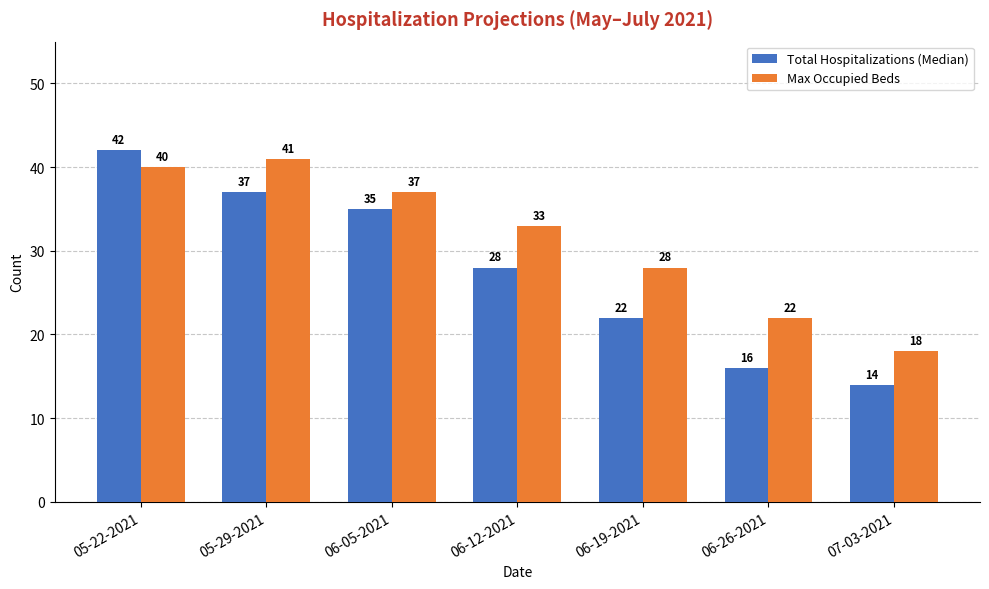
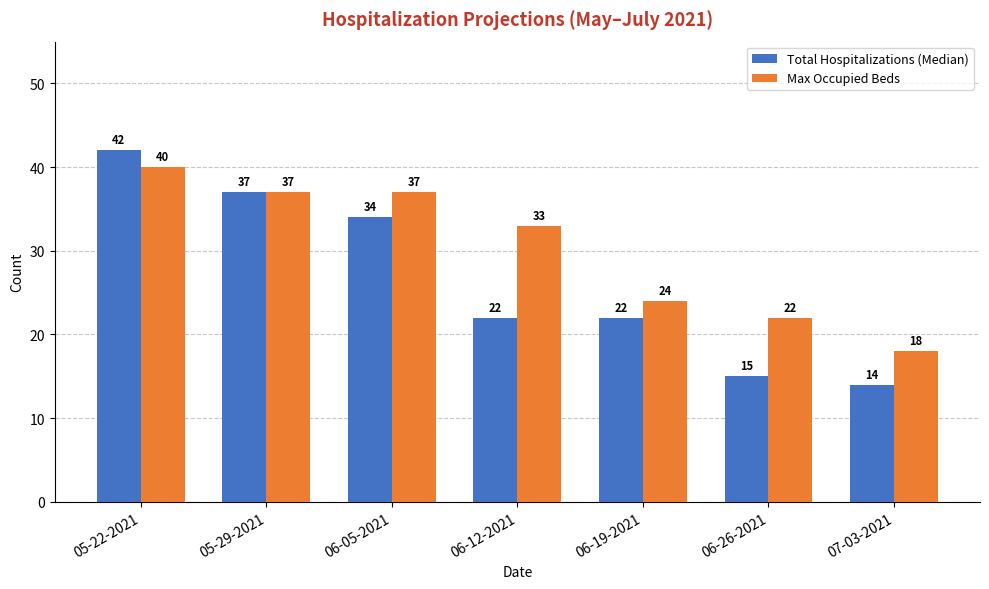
  {
    "Total Hospitalizations (Median)": {
      "05-22-2021": 42,
      "05-29-2021": 37,
-     "06-05-2021": 35,
-     "06-12-2021": 28,
+     "06-05-2021": 34,
+     "06-12-2021": 22,
      "06-19-2021": 22,
-     "06-26-2021": 16,
+     "06-26-2021": 15,
      "07-03-2021": 14
    },
    "Max Occupied Beds": {
      "05-22-2021": 40,
-     "05-29-2021": 41,
+     "05-29-2021": 37,
      "06-05-2021": 37,
      "06-12-2021": 33,
-     "06-19-2021": 28,
+     "06-19-2021": 24,
      "06-26-2021": 22,
      "07-03-2021": 18
    }
  }
